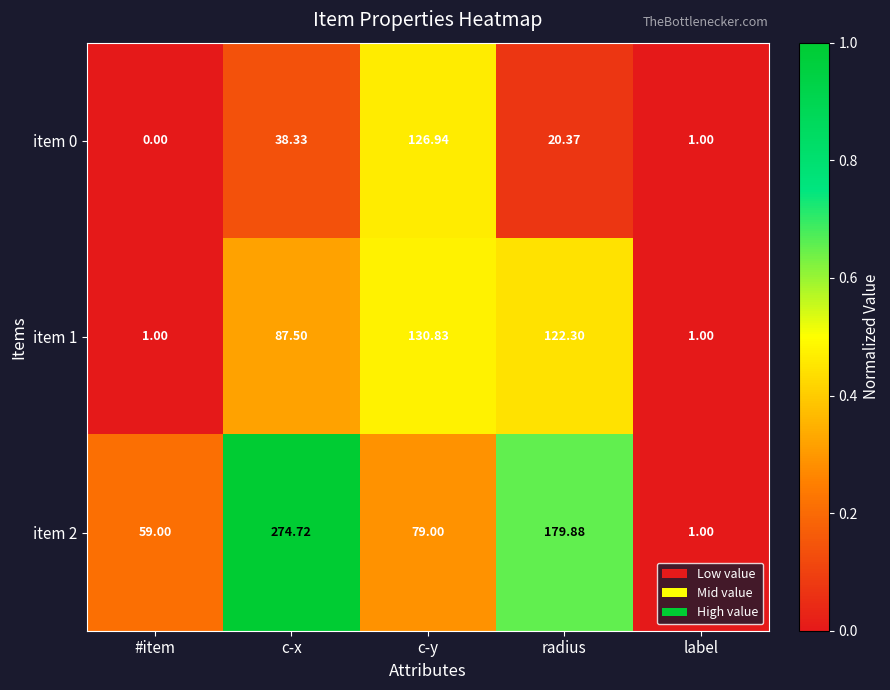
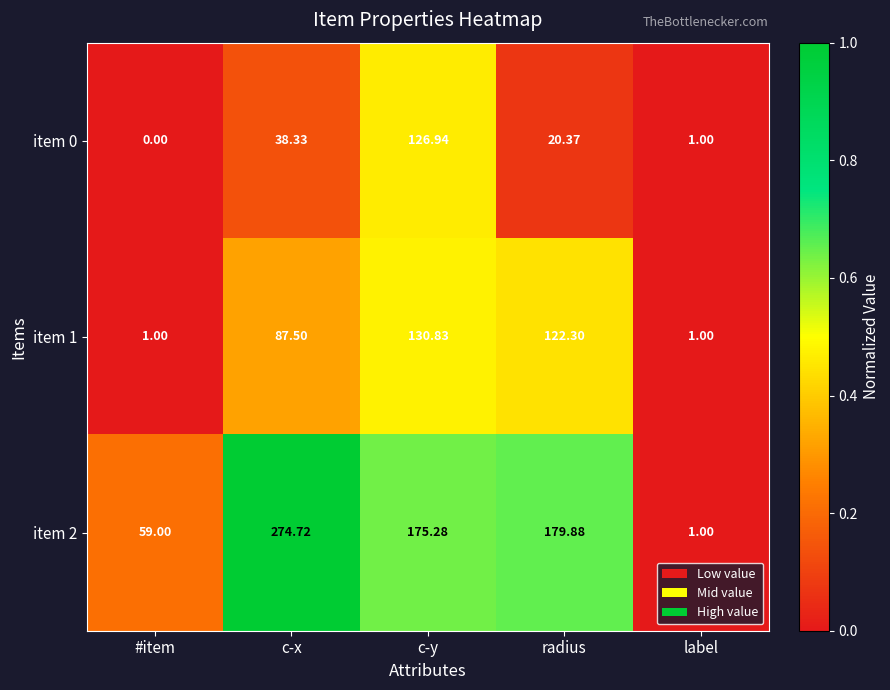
  {
    "item 0": {
      "#item": 0.00,
      "c-x": 38.33,
      "c-y": 126.94,
      "radius": 20.37,
      "label": 1.00
    },
    "item 1": {
      "#item": 1.00,
      "c-x": 87.50,
      "c-y": 130.83,
      "radius": 122.30,
      "label": 1.00
    },
    "item 2": {
      "#item": 59.00,
      "c-x": 274.72,
-     "c-y": 79.00,
+     "c-y": 175.28,
      "radius": 179.88,
      "label": 1.00
    }
  }
